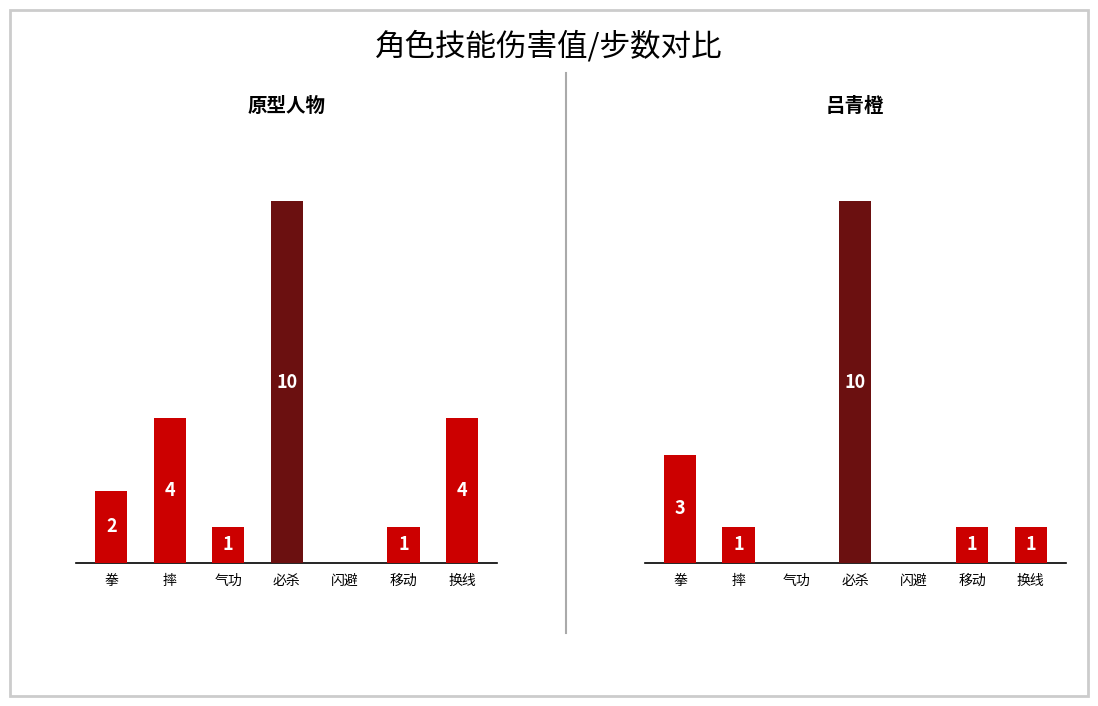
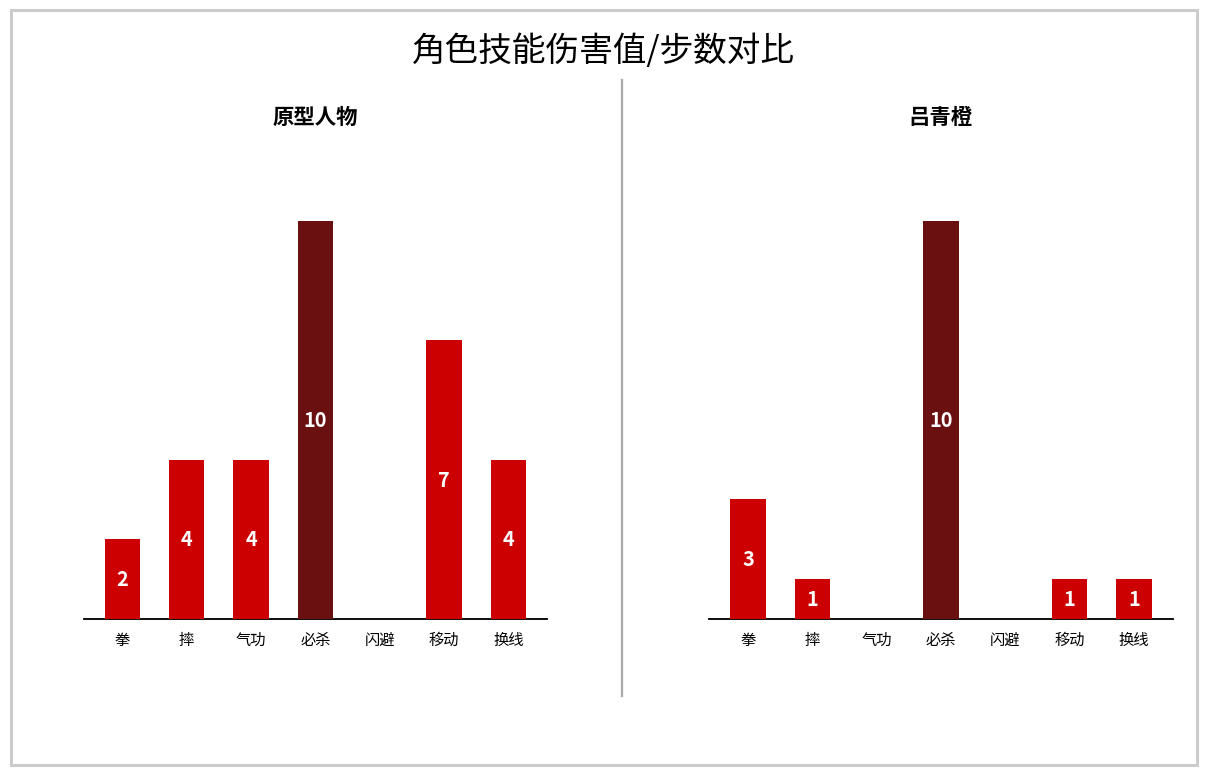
  {
    "原型人物": {
      "拳": 2,
      "摔": 4,
-     "气功": 1,
+     "气功": 4,
      "必杀": 10,
-     "移动": 1,
+     "移动": 7,
      "换线": 4
    },
    "吕青橙": {
      "拳": 3,
      "摔": 1,
      "必杀": 10,
      "移动": 1,
      "换线": 1
    }
  }
